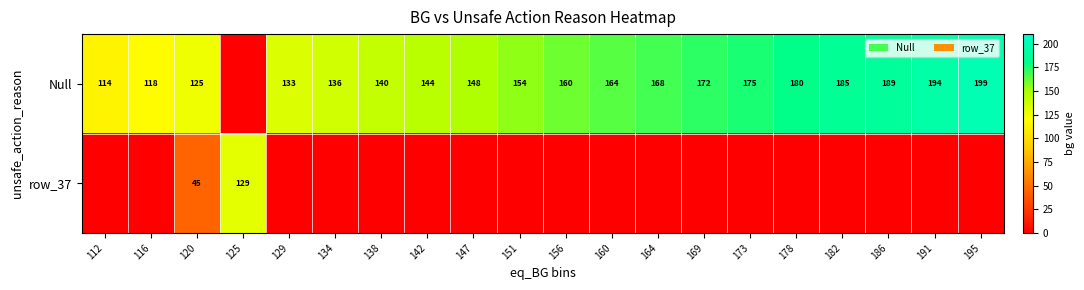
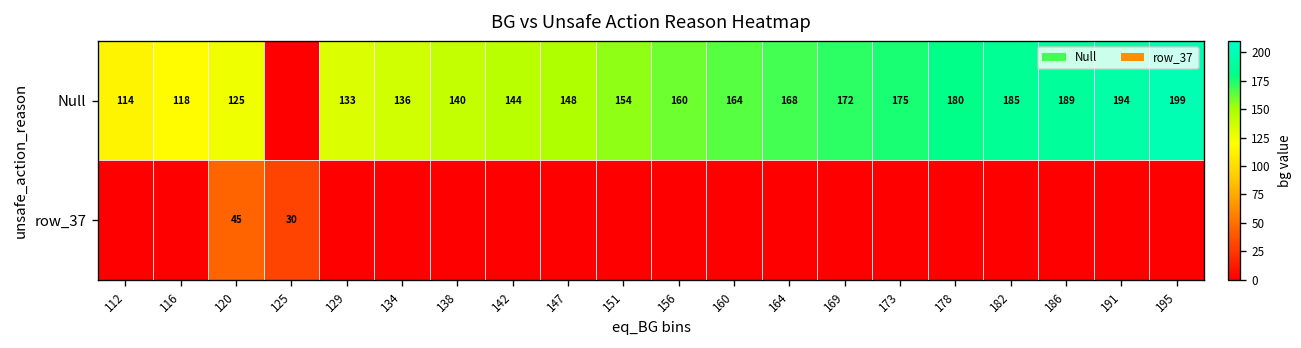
  {
    "Null": {
      "112": 114,
      "116": 118,
      "120": 125,
      "129": 133,
      "134": 136,
      "138": 140,
      "142": 144,
      "147": 148,
      "151": 154,
      "156": 160,
      "160": 164,
      "164": 168,
      "169": 172,
      "173": 175,
      "178": 180,
      "182": 185,
      "186": 189,
      "191": 194,
      "195": 199
    },
    "row_37": {
      "120": 45,
-     "125": 129
+     "125": 30
    }
  }
